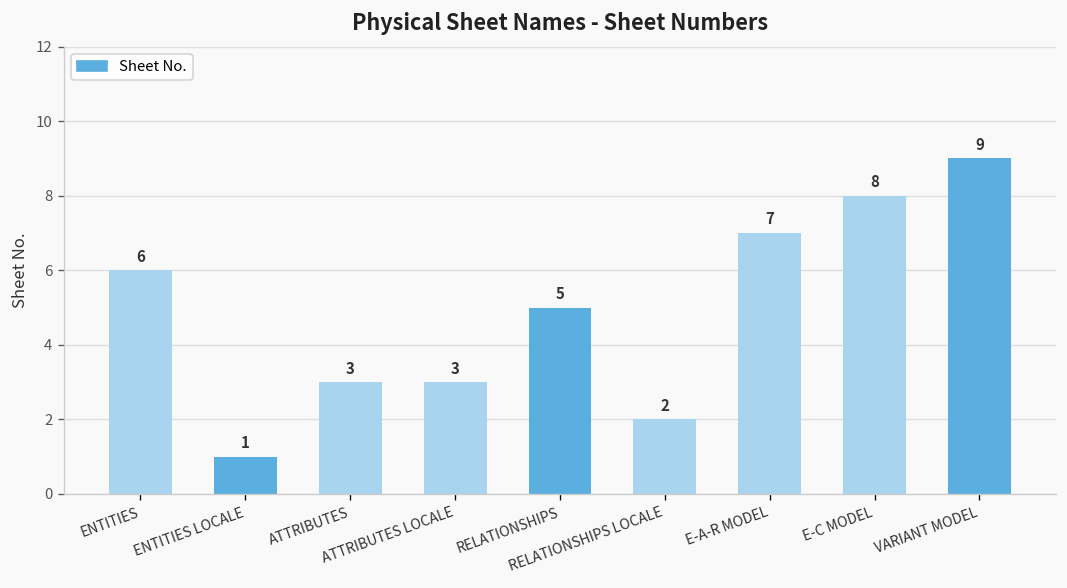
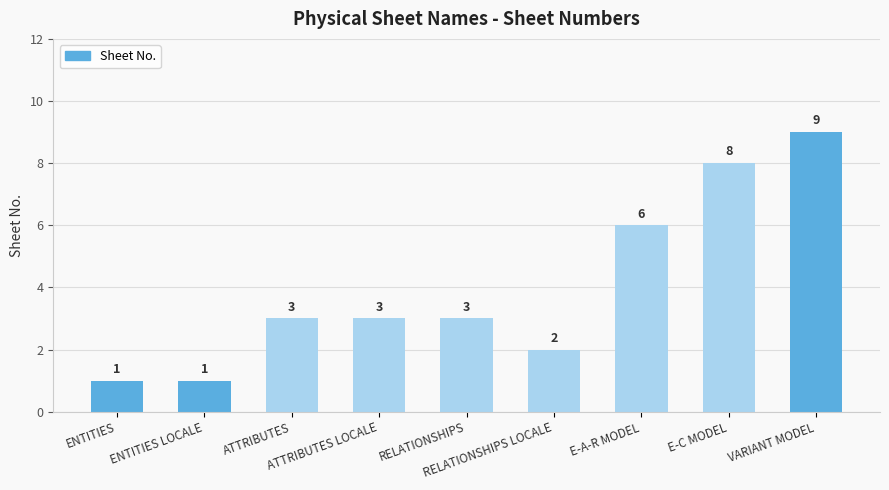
  {
-   "ENTITIES": 6,
+   "ENTITIES": 1,
    "ENTITIES LOCALE": 1,
    "ATTRIBUTES": 3,
    "ATTRIBUTES LOCALE": 3,
-   "RELATIONSHIPS": 5,
+   "RELATIONSHIPS": 3,
    "RELATIONSHIPS LOCALE": 2,
-   "E-A-R MODEL": 7,
+   "E-A-R MODEL": 6,
    "E-C MODEL": 8,
    "VARIANT MODEL": 9
  }
